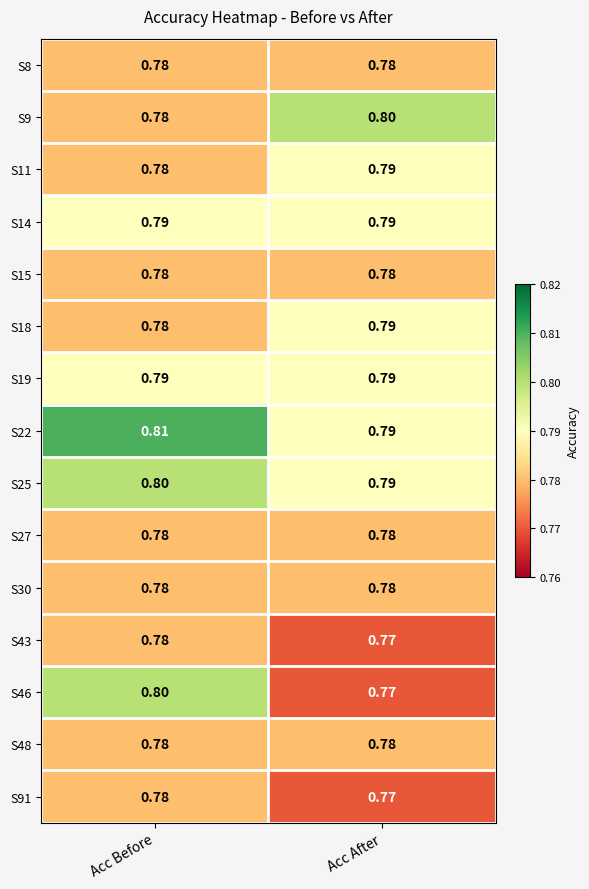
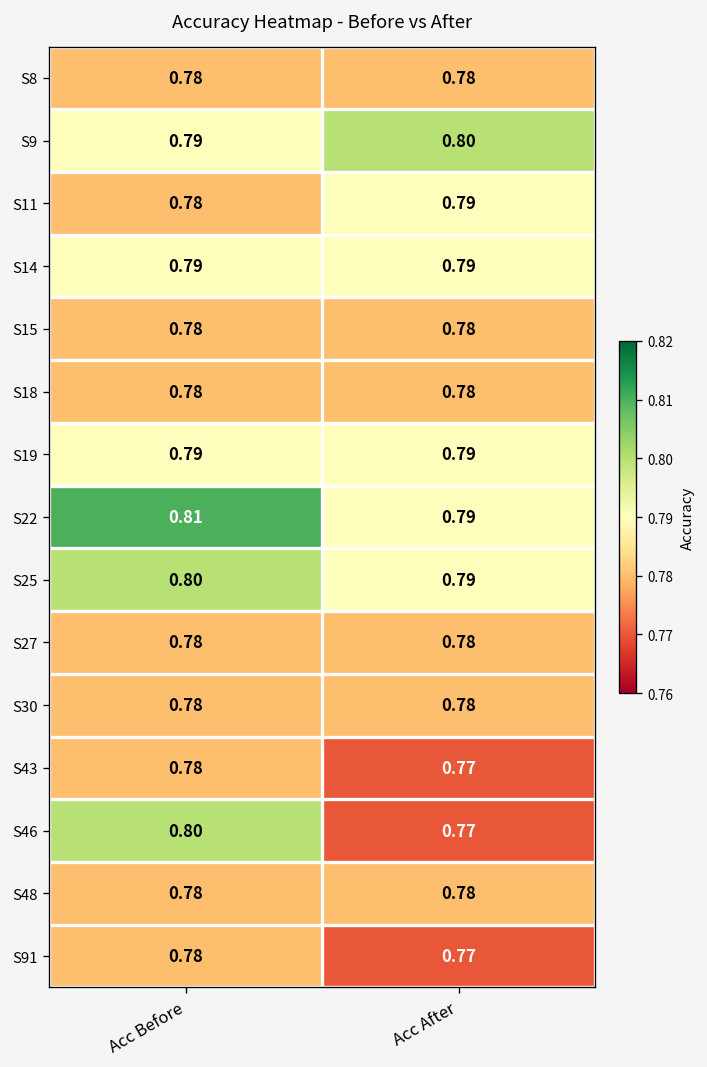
  {
    "S8": {
      "Acc Before": 0.78,
      "Acc After": 0.78
    },
    "S9": {
-     "Acc Before": 0.78,
+     "Acc Before": 0.79,
      "Acc After": 0.80
    },
    "S11": {
      "Acc Before": 0.78,
      "Acc After": 0.79
    },
    "S14": {
      "Acc Before": 0.79,
      "Acc After": 0.79
    },
    "S15": {
      "Acc Before": 0.78,
      "Acc After": 0.78
    },
    "S18": {
      "Acc Before": 0.78,
-     "Acc After": 0.79
+     "Acc After": 0.78
    },
    "S19": {
      "Acc Before": 0.79,
      "Acc After": 0.79
    },
    "S22": {
      "Acc Before": 0.81,
      "Acc After": 0.79
    },
    "S25": {
      "Acc Before": 0.80,
      "Acc After": 0.79
    },
    "S27": {
      "Acc Before": 0.78,
      "Acc After": 0.78
    },
    "S30": {
      "Acc Before": 0.78,
      "Acc After": 0.78
    },
    "S43": {
      "Acc Before": 0.78,
      "Acc After": 0.77
    },
    "S46": {
      "Acc Before": 0.80,
      "Acc After": 0.77
    },
    "S48": {
      "Acc Before": 0.78,
      "Acc After": 0.78
    },
    "S91": {
      "Acc Before": 0.78,
      "Acc After": 0.77
    }
  }
